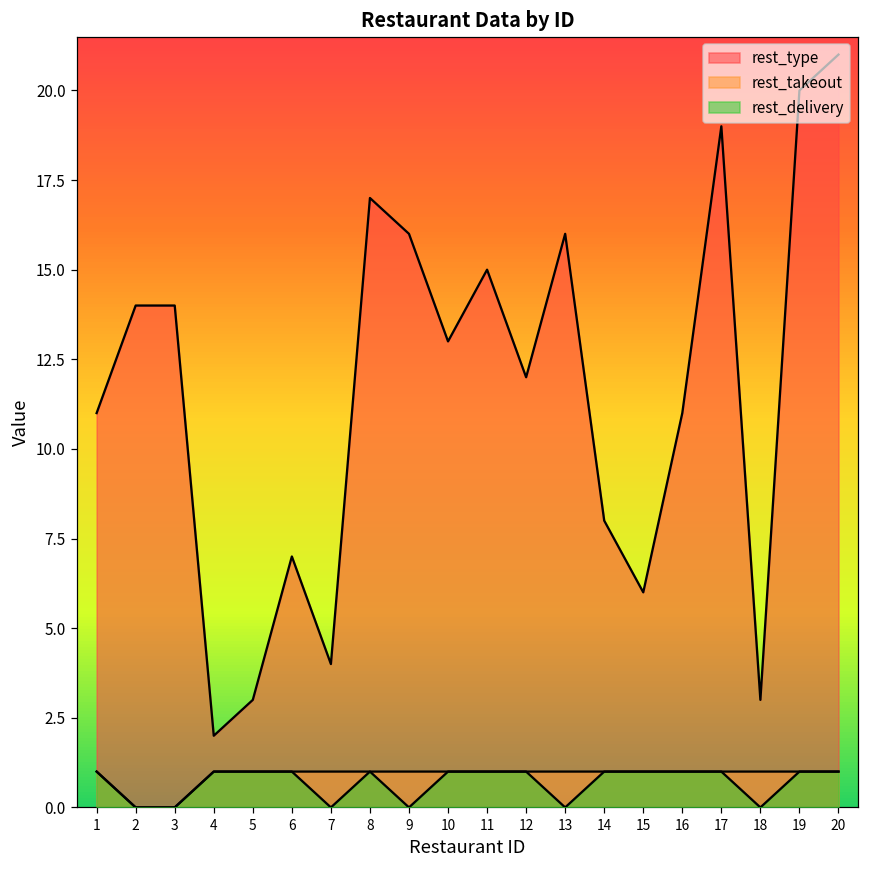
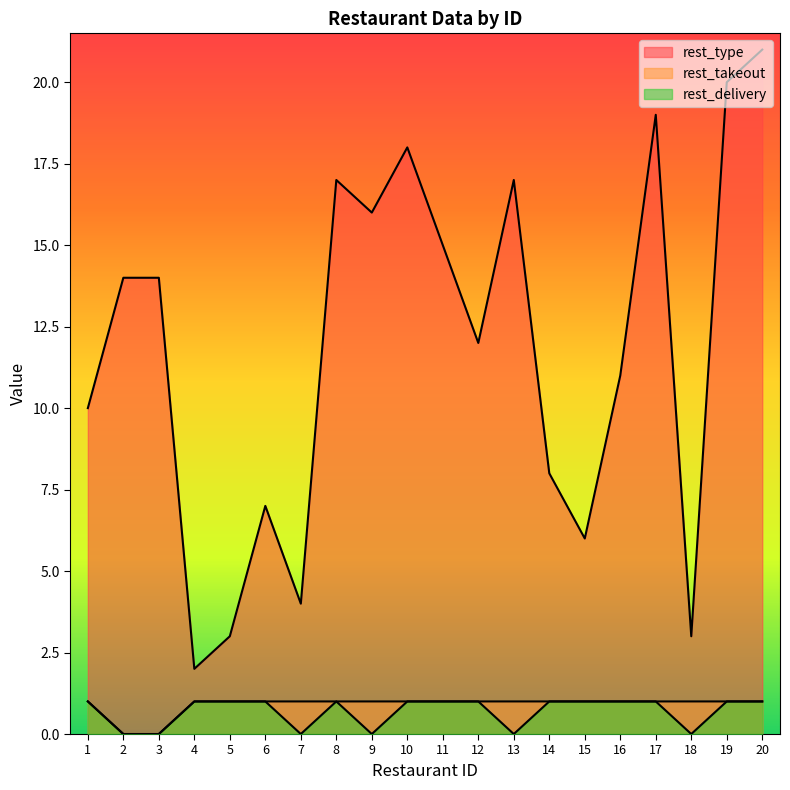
  {
    "rest_type": {
-     "1": 11,
+     "1": 10,
      "2": 14,
      "3": 14,
      "4": 2,
      "5": 3,
      "6": 7,
      "7": 4,
      "8": 17,
      "9": 16,
-     "10": 13,
+     "10": 18,
      "11": 15,
      "12": 12,
-     "13": 16,
+     "13": 17,
      "14": 8,
      "15": 6,
      "16": 11,
      "17": 19,
      "18": 3
    },
    "rest_takeout": {
      "7": 1,
      "9": 1,
      "13": 1,
      "18": 1
    },
    "rest_delivery": {
      "7": 0,
      "9": 0,
      "13": 0,
      "18": 0
    }
  }
